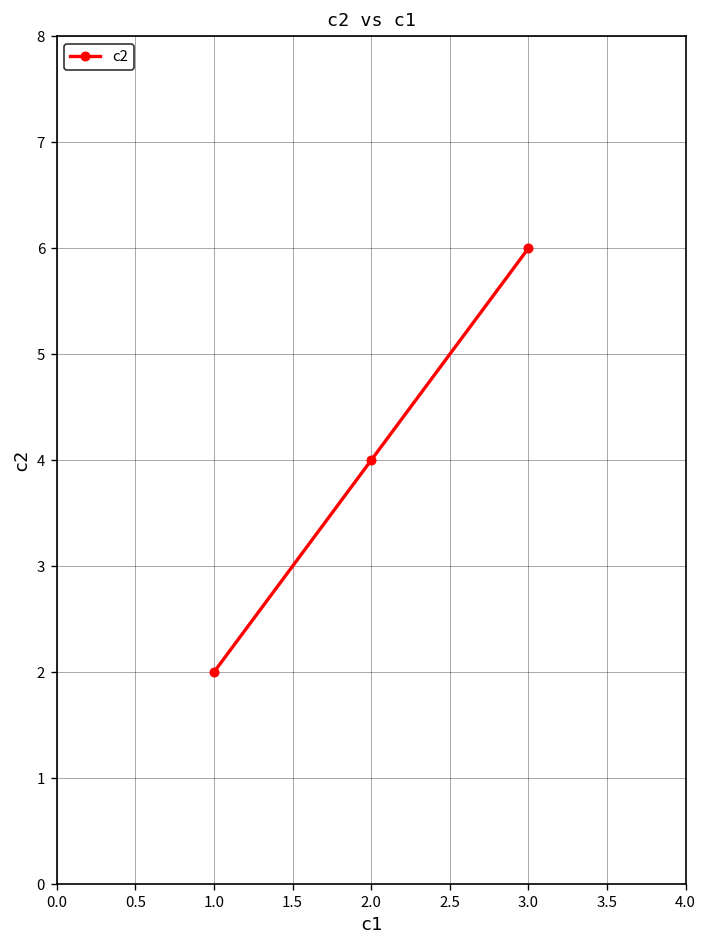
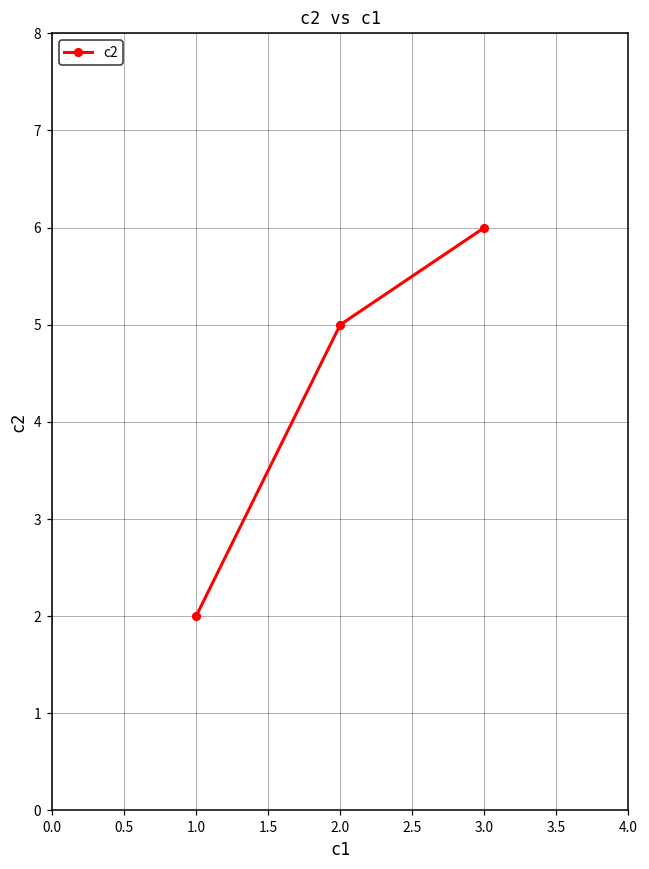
  {
    "1.0": 2,
-   "2.0": 4,
+   "2.0": 5,
    "3.0": 6
  }
